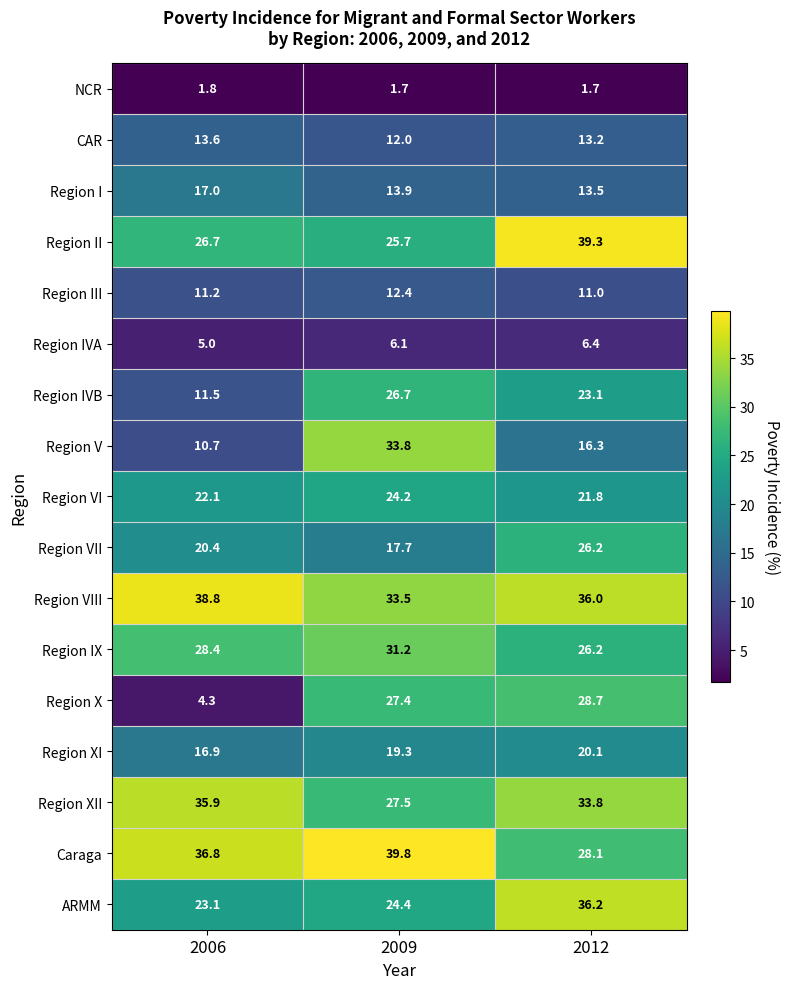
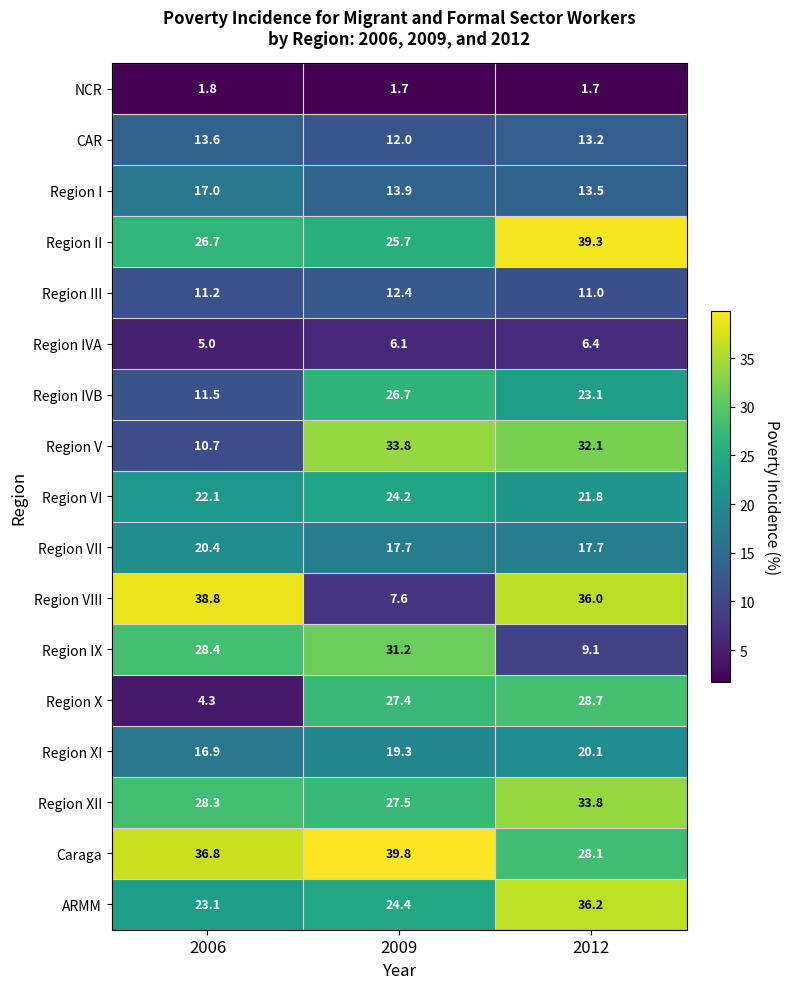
  {
    "NCR": {
      "2006": 1.8,
      "2009": 1.7,
      "2012": 1.7
    },
    "CAR": {
      "2006": 13.6,
      "2009": 12.0,
      "2012": 13.2
    },
    "Region I": {
      "2006": 17.0,
      "2009": 13.9,
      "2012": 13.5
    },
    "Region II": {
      "2006": 26.7,
      "2009": 25.7,
      "2012": 39.3
    },
    "Region III": {
      "2006": 11.2,
      "2009": 12.4,
      "2012": 11.0
    },
    "Region IVA": {
      "2006": 5.0,
      "2009": 6.1,
      "2012": 6.4
    },
    "Region IVB": {
      "2006": 11.5,
      "2009": 26.7,
      "2012": 23.1
    },
    "Region V": {
      "2006": 10.7,
      "2009": 33.8,
-     "2012": 16.3
+     "2012": 32.1
    },
    "Region VI": {
      "2006": 22.1,
      "2009": 24.2,
      "2012": 21.8
    },
    "Region VII": {
      "2006": 20.4,
      "2009": 17.7,
-     "2012": 26.2
+     "2012": 17.7
    },
    "Region VIII": {
      "2006": 38.8,
-     "2009": 33.5,
+     "2009": 7.6,
      "2012": 36.0
    },
    "Region IX": {
      "2006": 28.4,
      "2009": 31.2,
-     "2012": 26.2
+     "2012": 9.1
    },
    "Region X": {
      "2006": 4.3,
      "2009": 27.4,
      "2012": 28.7
    },
    "Region XI": {
      "2006": 16.9,
      "2009": 19.3,
      "2012": 20.1
    },
    "Region XII": {
-     "2006": 35.9,
+     "2006": 28.3,
      "2009": 27.5,
      "2012": 33.8
    },
    "Caraga": {
      "2006": 36.8,
      "2009": 39.8,
      "2012": 28.1
    },
    "ARMM": {
      "2006": 23.1,
      "2009": 24.4,
      "2012": 36.2
    }
  }
